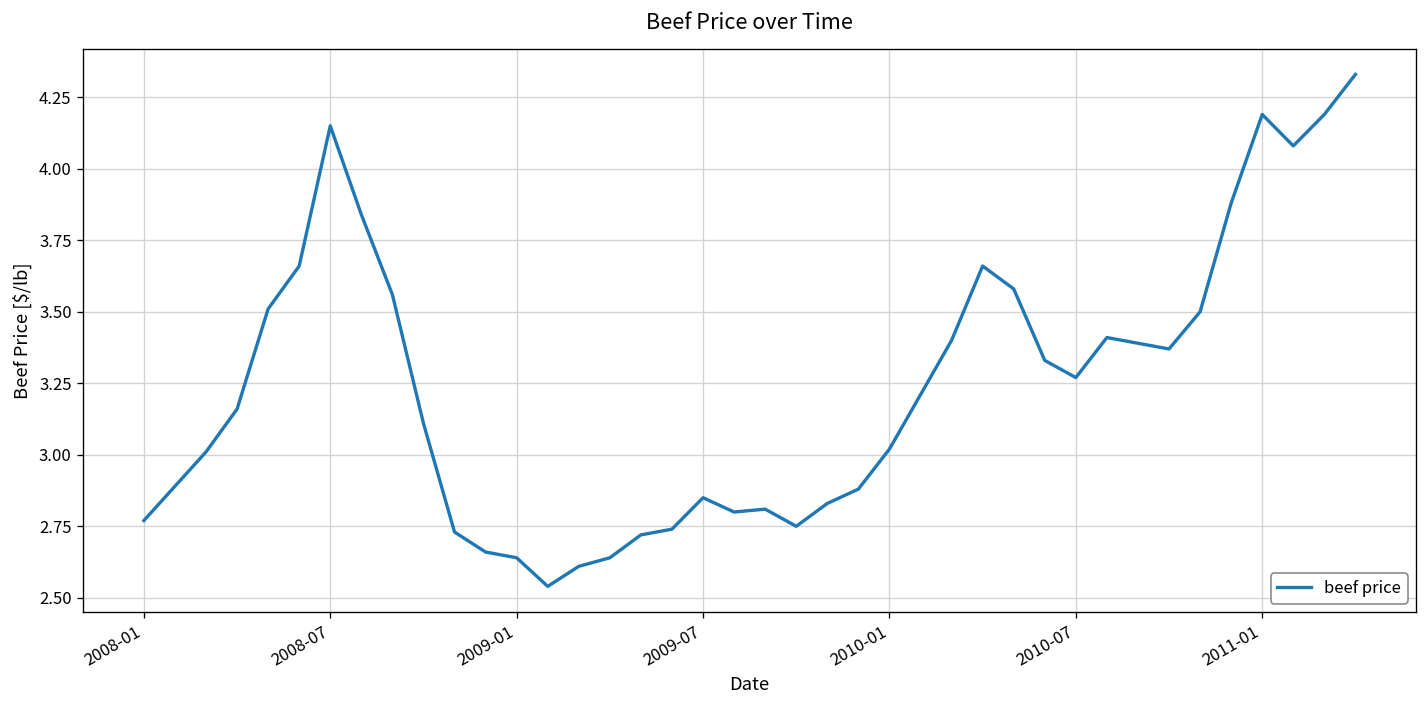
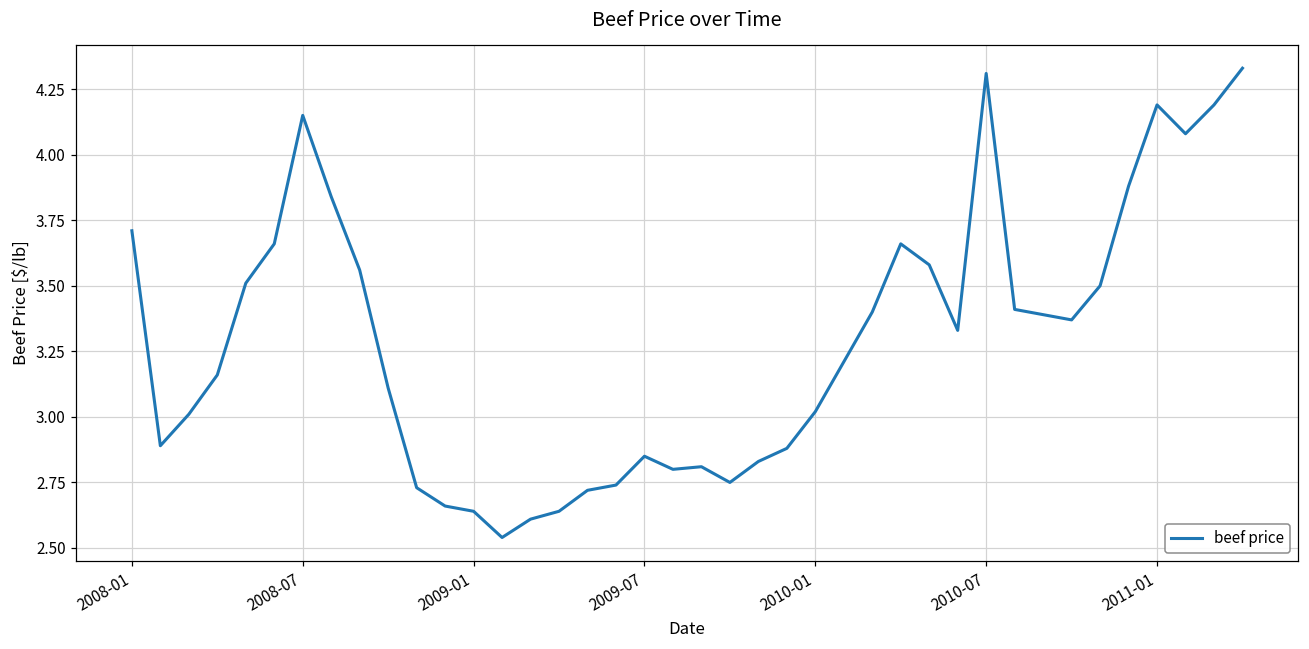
  {
-   "2008-01": 2.77,
+   "2008-01": 3.71,
    "2008-07": 4.15,
    "2009-01": 2.64,
    "2009-07": 2.85,
    "2010-01": 3.02,
-   "2010-07": 3.27,
+   "2010-07": 4.31,
    "2011-01": 4.19
  }
